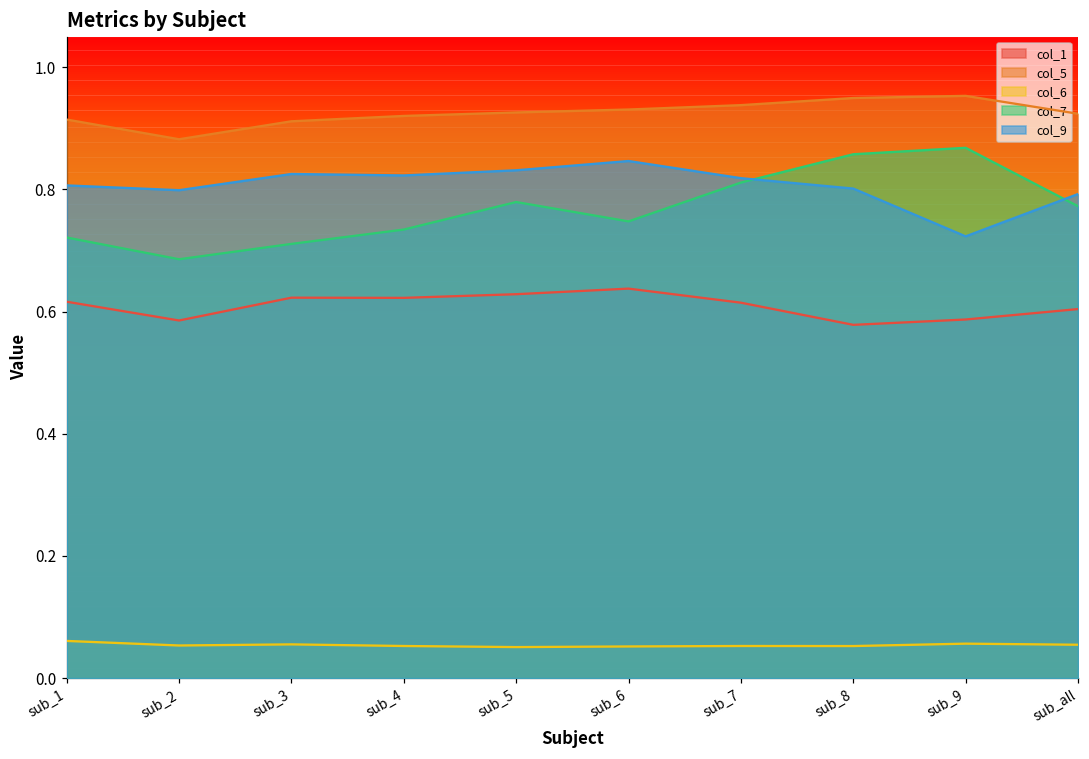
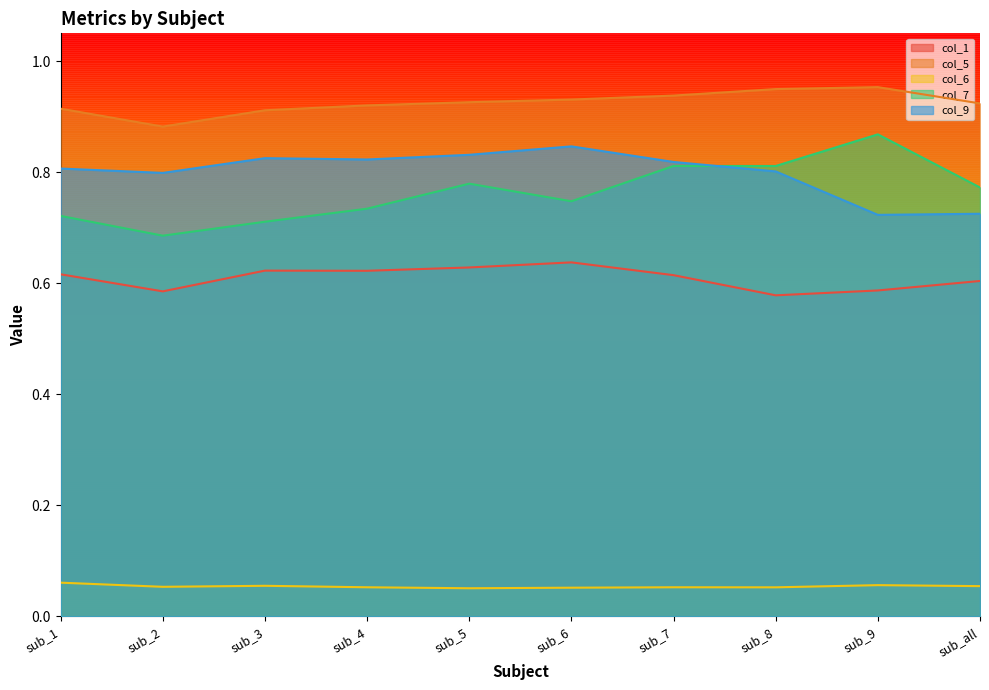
  {
    "col_7": {
      "sub_1": 0.72,
      "sub_2": 0.69,
      "sub_3": 0.71,
      "sub_4": 0.73,
      "sub_5": 0.78,
      "sub_6": 0.75,
      "sub_7": 0.81,
-     "sub_8": 0.86,
+     "sub_8": 0.81,
      "sub_9": 0.87,
      "sub_all": 0.77
    },
    "col_9": {
      "sub_1": 0.81,
      "sub_2": 0.80,
      "sub_3": 0.83,
      "sub_4": 0.82,
      "sub_5": 0.83,
      "sub_6": 0.85,
      "sub_7": 0.82,
      "sub_8": 0.80,
      "sub_9": 0.72,
-     "sub_all": 0.79
+     "sub_all": 0.73
    }
  }
